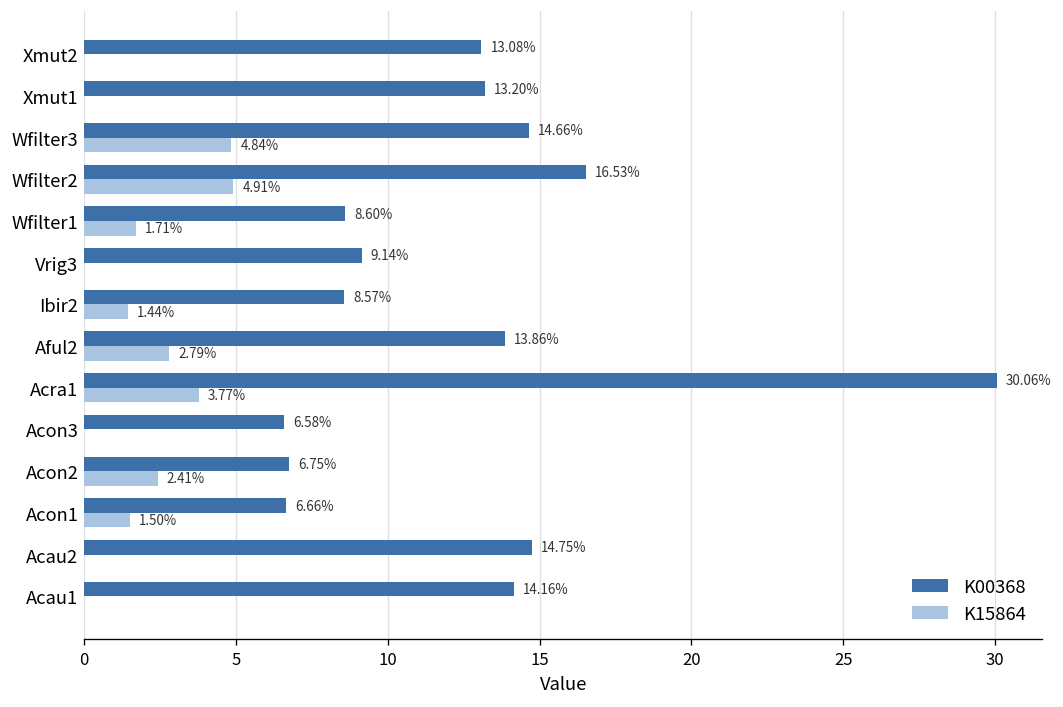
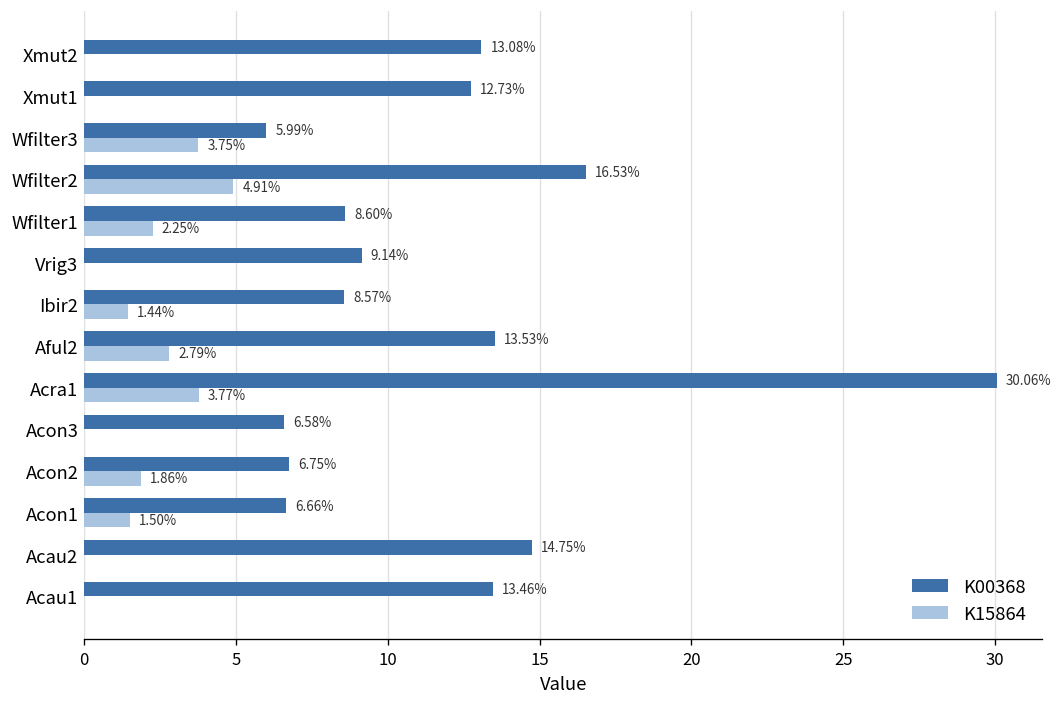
  {
    "K00368": {
      "Xmut2": "13.08%",
-     "Xmut1": "13.20%",
-     "Wfilter3": "14.66%",
+     "Xmut1": "12.73%",
+     "Wfilter3": "5.99%",
      "Wfilter2": "16.53%",
      "Wfilter1": "8.60%",
      "Vrig3": "9.14%",
      "Ibir2": "8.57%",
-     "Aful2": "13.86%",
+     "Aful2": "13.53%",
      "Acra1": "30.06%",
      "Acon3": "6.58%",
      "Acon2": "6.75%",
      "Acon1": "6.66%",
      "Acau2": "14.75%",
-     "Acau1": "14.16%"
+     "Acau1": "13.46%"
    },
    "K15864": {
-     "Wfilter3": "4.84%",
+     "Wfilter3": "3.75%",
      "Wfilter2": "4.91%",
-     "Wfilter1": "1.71%",
+     "Wfilter1": "2.25%",
      "Ibir2": "1.44%",
      "Aful2": "2.79%",
      "Acra1": "3.77%",
-     "Acon2": "2.41%",
+     "Acon2": "1.86%",
      "Acon1": "1.50%"
    }
  }
